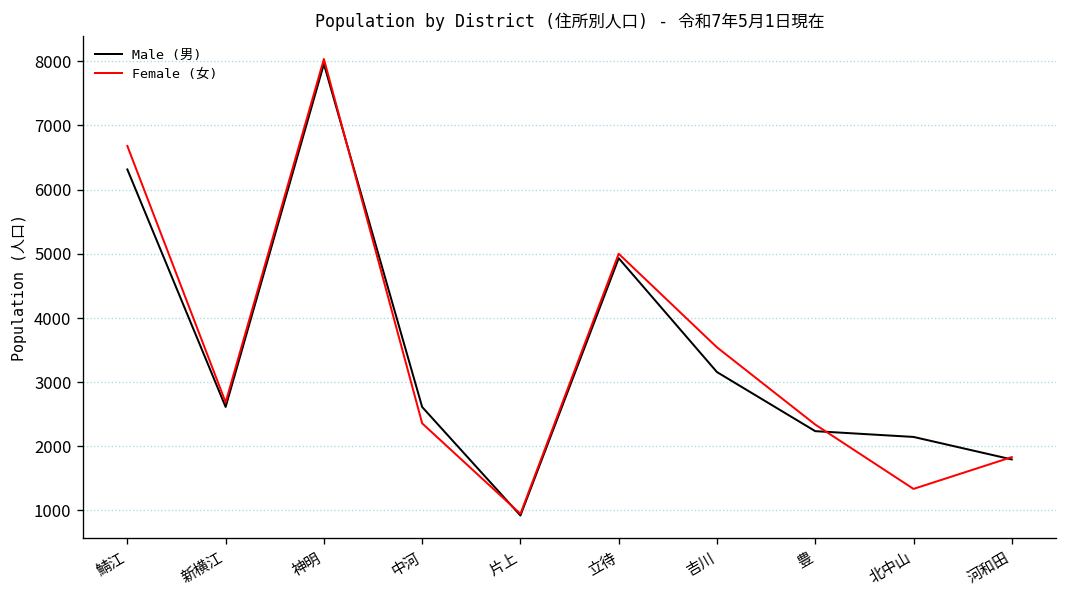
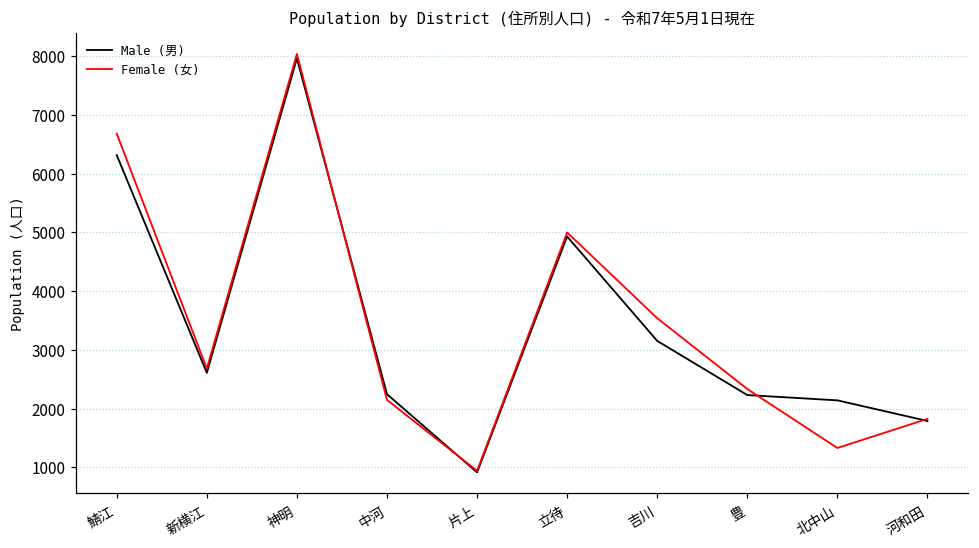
  {
    "Male (男)": {
      "鯖江": 6300,
      "新横江": 2600,
      "神明": 8000,
-     "中河": 2600,
+     "中河": 2200,
      "立待": 4900,
      "吉川": 3200,
      "豊": 2200,
      "北中山": 2100
    },
    "Female (女)": {
      "鯖江": 6700,
      "新横江": 2700,
      "神明": 8000,
-     "中河": 2400,
+     "中河": 2100,
      "立待": 5000,
      "吉川": 3500,
      "豊": 2300,
      "北中山": 1300
    }
  }
